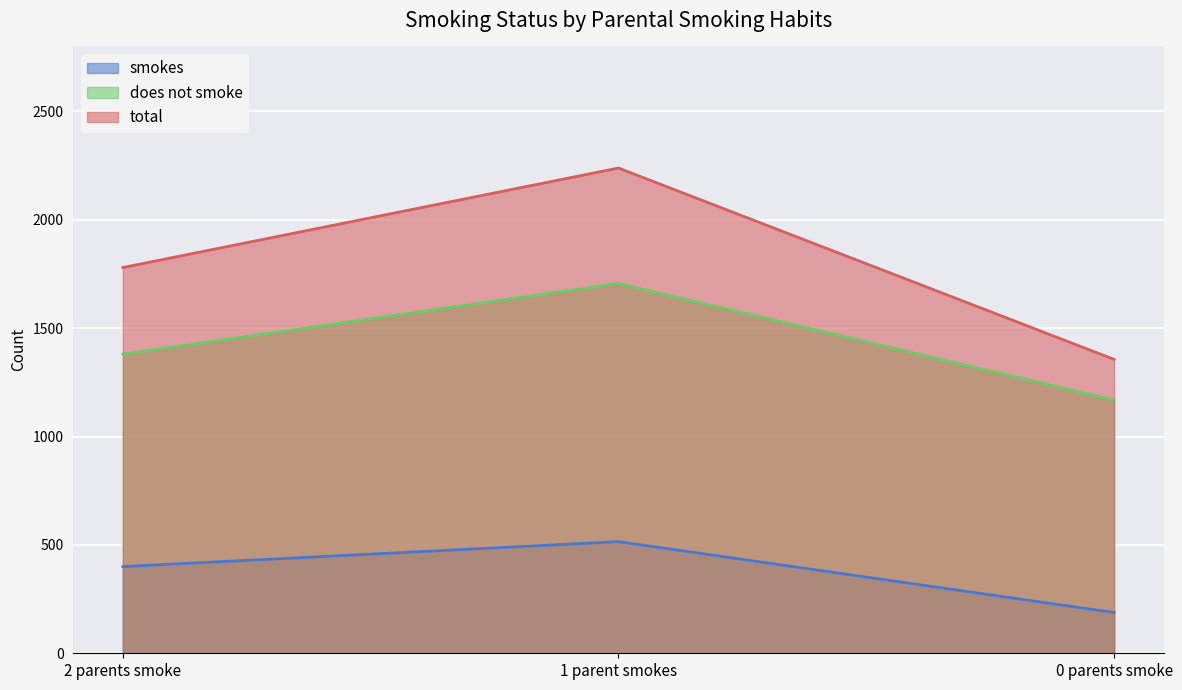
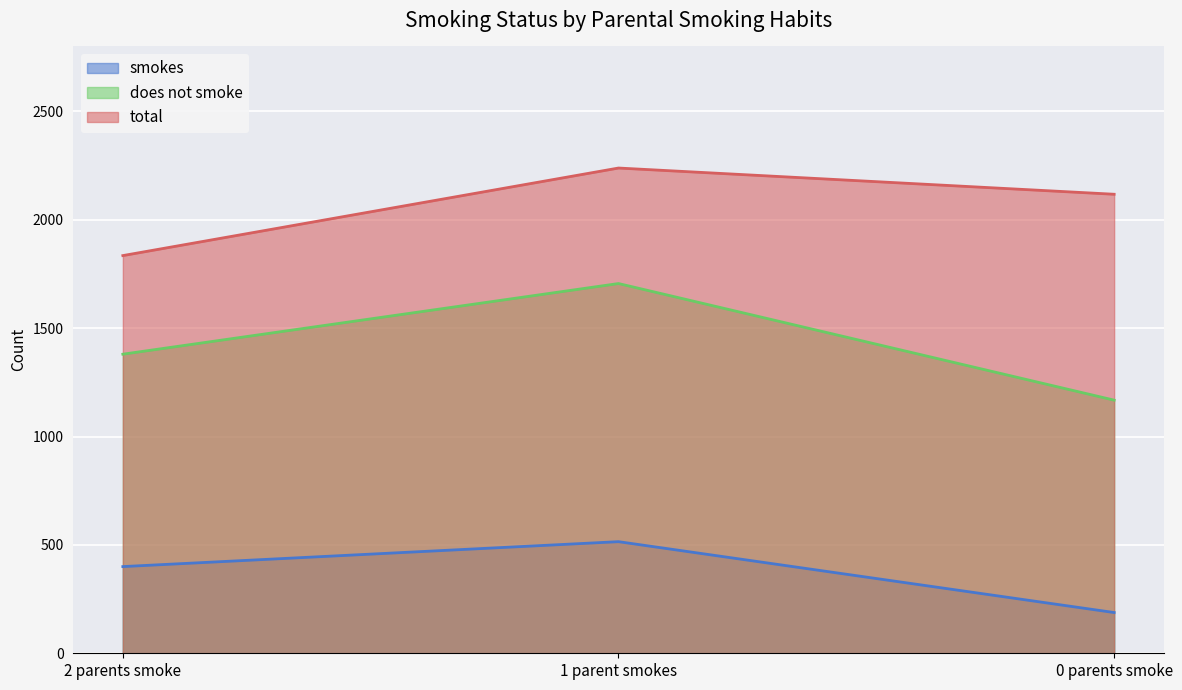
  {
    "smokes": {
      "2 parents smoke": 400,
      "1 parent smokes": 520,
      "0 parents smoke": 190
    },
    "does not smoke": {
      "2 parents smoke": 1380,
      "1 parent smokes": 1710,
      "0 parents smoke": 1170
    },
    "total": {
-     "2 parents smoke": 1780,
+     "2 parents smoke": 1840,
      "1 parent smokes": 2240,
-     "0 parents smoke": 1360
+     "0 parents smoke": 2120
    }
  }
